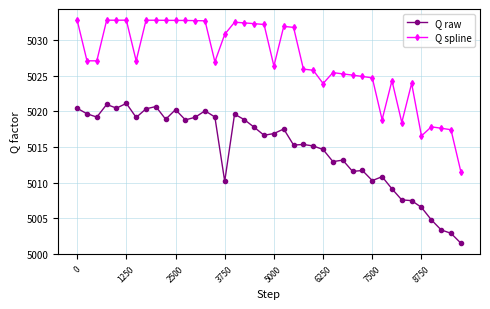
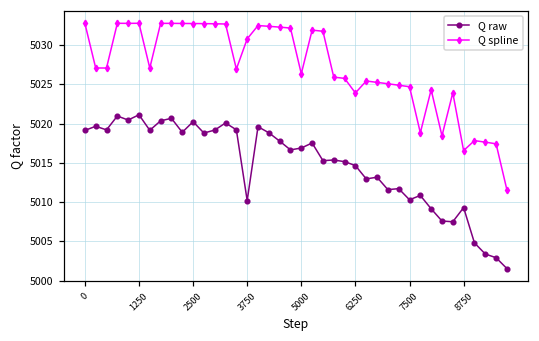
  {
    "Q raw": {
-     "0": 5020,
+     "0": 5019,
      "1250": 5021,
      "2500": 5020,
      "3750": 5010,
      "5000": 5017,
      "6250": 5015,
      "7500": 5010,
-     "8750": 5007
+     "8750": 5009
    },
    "Q spline": {
      "0": 5033,
      "1250": 5033,
      "2500": 5033,
      "3750": 5031,
      "5000": 5026,
      "6250": 5024,
      "7500": 5025,
      "8750": 5017
    }
  }
